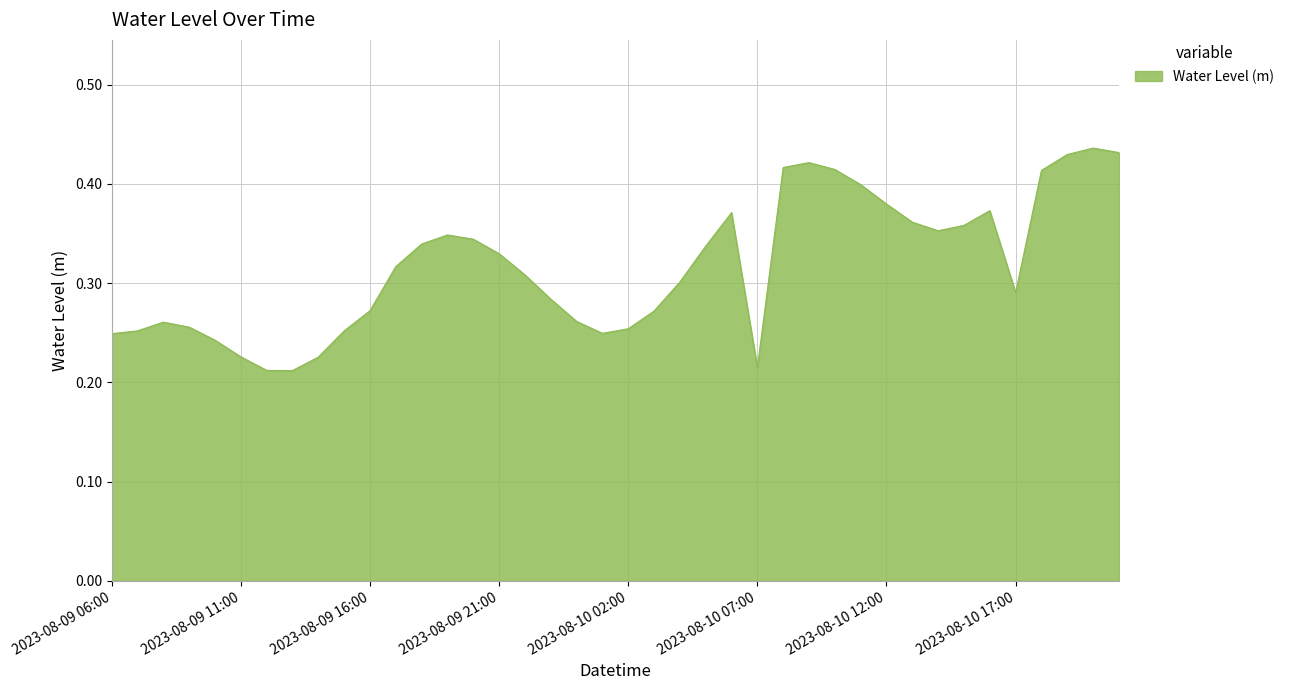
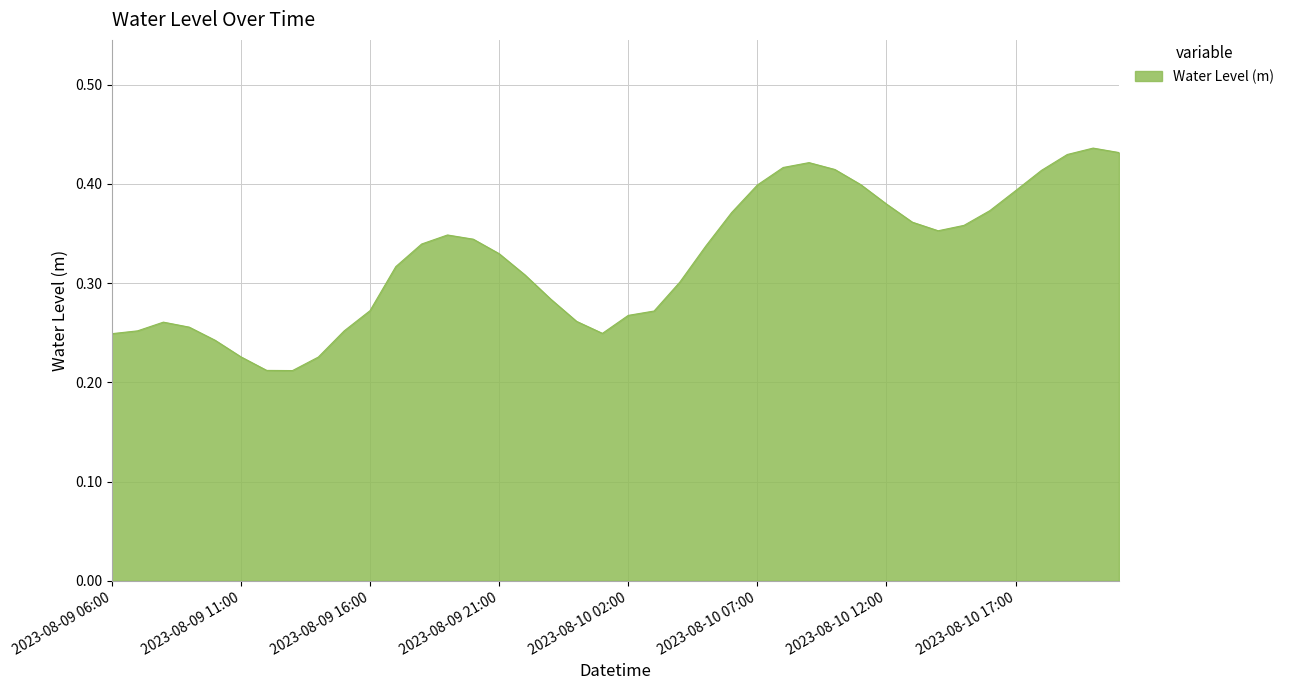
  {
    "2023-08-09 06:00": 0.25,
    "2023-08-09 11:00": 0.23,
    "2023-08-09 16:00": 0.27,
    "2023-08-09 21:00": 0.33,
-   "2023-08-10 02:00": 0.25,
-   "2023-08-10 07:00": 0.21,
+   "2023-08-10 02:00": 0.27,
+   "2023-08-10 07:00": 0.40,
    "2023-08-10 12:00": 0.38,
-   "2023-08-10 17:00": 0.29
+   "2023-08-10 17:00": 0.39
  }
